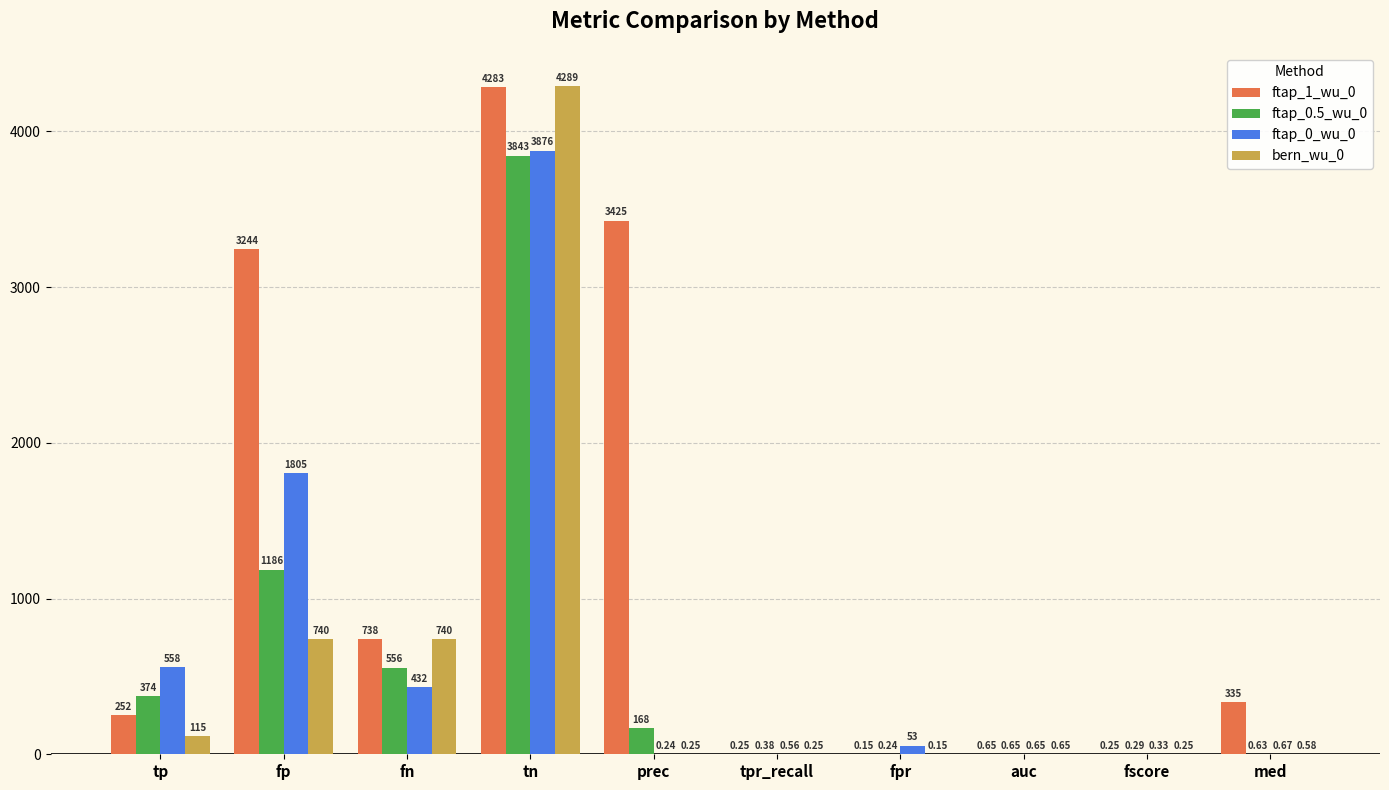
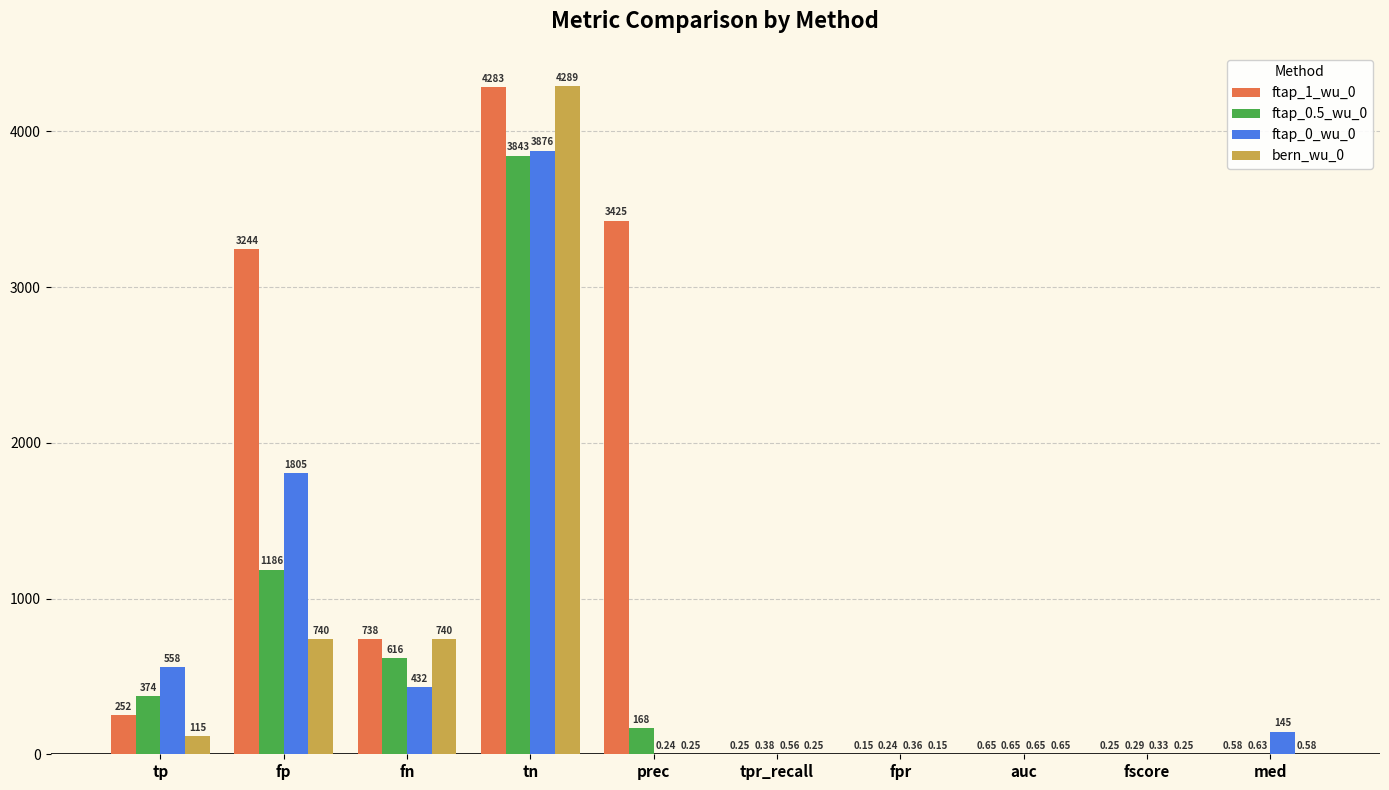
  {
    "ftap_1_wu_0": {
      "tp": 252,
      "fp": 3244,
      "fn": 738,
      "tn": 4283,
      "tpr_recall": 0.25,
      "fpr": 0.15,
      "auc": 0.65,
      "fscore": 0.25,
-     "med": 335
+     "med": 0.58
    },
    "ftap_0.5_wu_0": {
      "tp": 374,
      "fp": 1186,
-     "fn": 556,
+     "fn": 616,
      "tn": 3843,
      "prec": 168,
      "tpr_recall": 0.38,
      "fpr": 0.24,
      "auc": 0.65,
      "fscore": 0.29,
      "med": 0.63
    },
    "ftap_0_wu_0": {
      "tp": 558,
      "fp": 1805,
      "fn": 432,
      "tn": 3876,
      "prec": 0.24,
      "tpr_recall": 0.56,
-     "fpr": 53,
+     "fpr": 0.36,
      "auc": 0.65,
      "fscore": 0.33,
-     "med": 0.67
+     "med": 145
    },
    "bern_wu_0": {
      "tp": 115,
      "fp": 740,
      "fn": 740,
      "tn": 4289,
      "prec": 0.25,
      "tpr_recall": 0.25,
      "fpr": 0.15,
      "auc": 0.65,
      "fscore": 0.25,
      "med": 0.58
    }
  }
